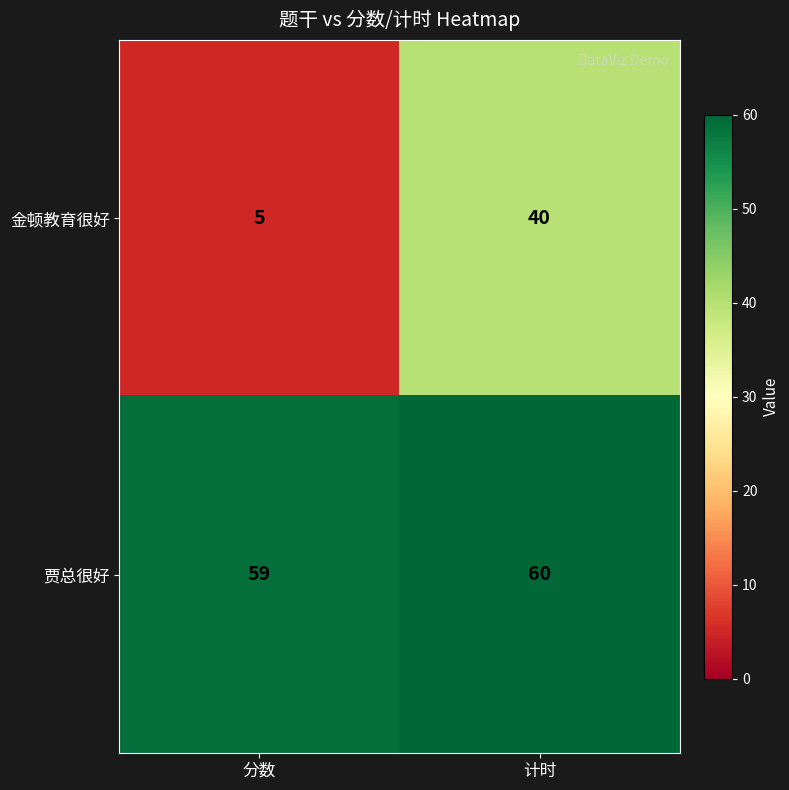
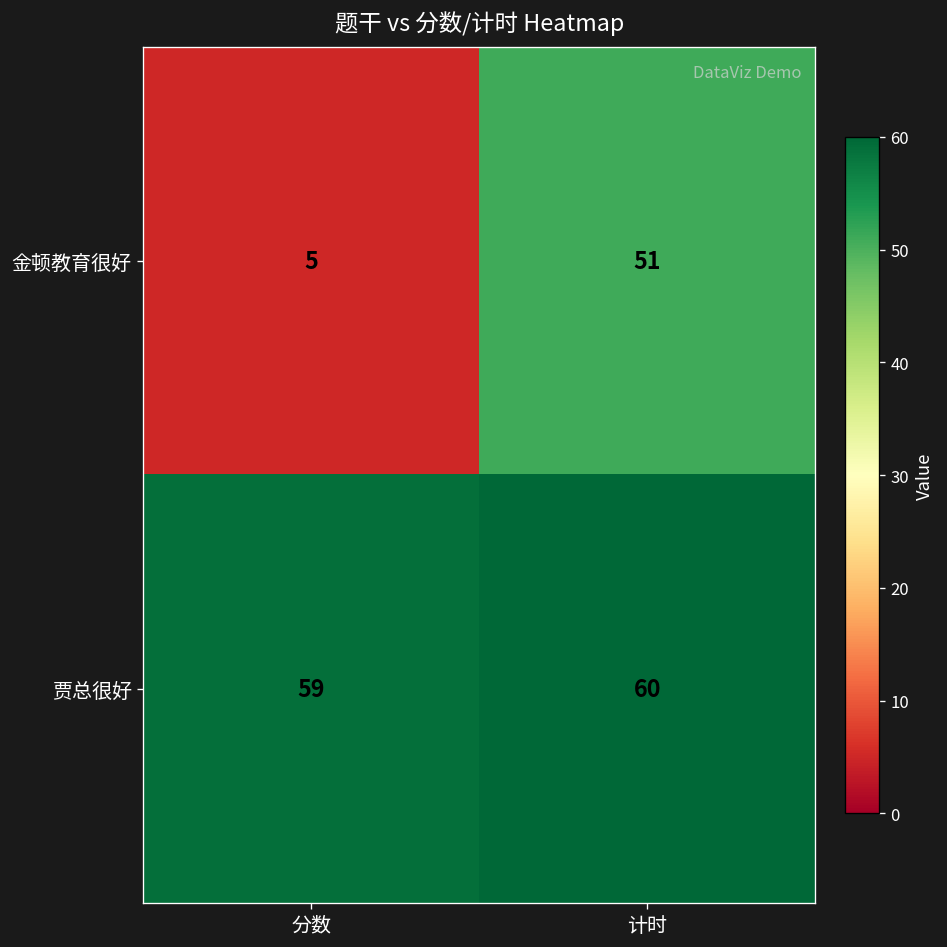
  {
    "金顿教育很好": {
      "分数": 5,
-     "计时": 40
+     "计时": 51
    },
    "贾总很好": {
      "分数": 59,
      "计时": 60
    }
  }
